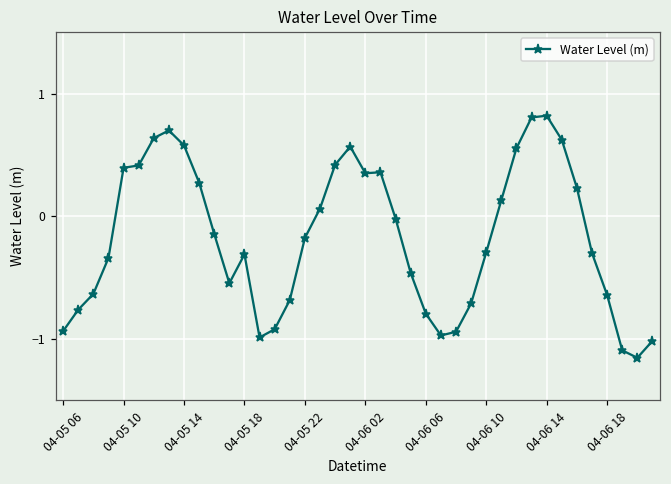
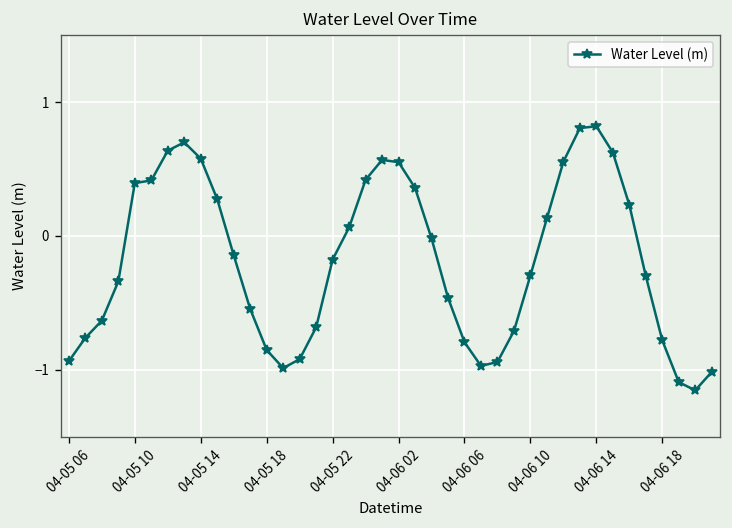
  {
    "04-05 06": -0.94,
    "04-05 10": 0.40,
    "04-05 14": 0.58,
-   "04-05 18": -0.31,
+   "04-05 18": -0.85,
    "04-05 22": -0.18,
-   "04-06 02": 0.35,
+   "04-06 02": 0.55,
    "04-06 06": -0.79,
    "04-06 10": -0.29,
    "04-06 14": 0.82,
-   "04-06 18": -0.64
+   "04-06 18": -0.78
  }
